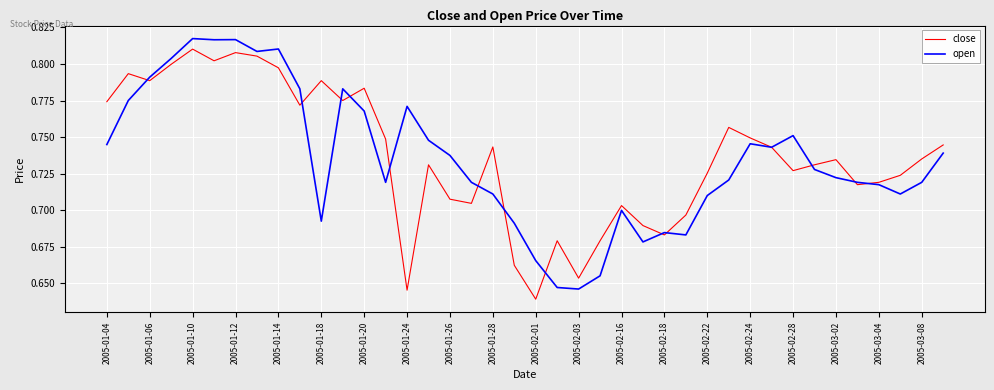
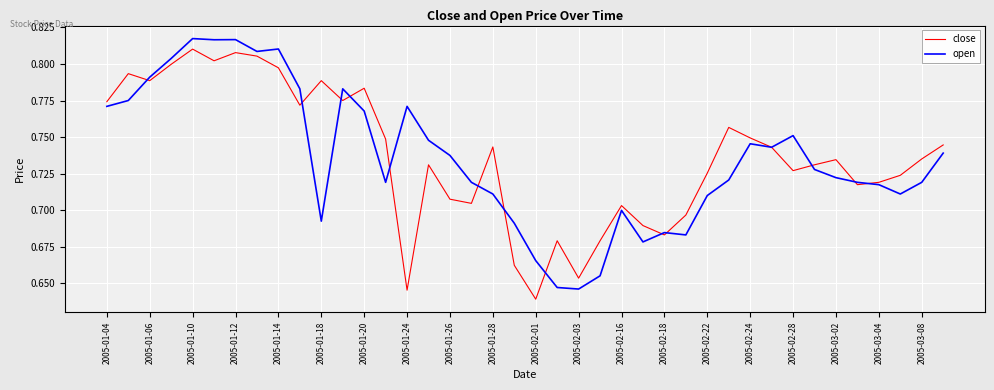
  {
    "close": {
      "2005-01-04": 0.774,
      "2005-01-06": 0.789,
      "2005-01-10": 0.810,
      "2005-01-12": 0.808,
      "2005-01-14": 0.797,
      "2005-01-18": 0.789,
      "2005-01-20": 0.783,
      "2005-01-24": 0.645,
      "2005-01-26": 0.708,
      "2005-01-28": 0.743,
      "2005-02-01": 0.639,
      "2005-02-03": 0.654,
      "2005-02-16": 0.703,
      "2005-02-22": 0.725,
      "2005-02-24": 0.749,
      "2005-02-28": 0.727,
      "2005-03-02": 0.735,
      "2005-03-08": 0.735
    },
    "open": {
-     "2005-01-04": 0.745,
+     "2005-01-04": 0.771,
      "2005-01-06": 0.791,
      "2005-01-10": 0.817,
      "2005-01-12": 0.817,
      "2005-01-14": 0.810,
      "2005-01-18": 0.693,
      "2005-01-20": 0.768,
      "2005-01-24": 0.771,
      "2005-01-26": 0.737,
      "2005-01-28": 0.711,
      "2005-02-01": 0.666,
      "2005-02-03": 0.646,
      "2005-02-16": 0.700,
      "2005-02-22": 0.710,
      "2005-02-24": 0.745,
      "2005-02-28": 0.751,
      "2005-03-02": 0.722,
      "2005-03-08": 0.719
    }
  }
